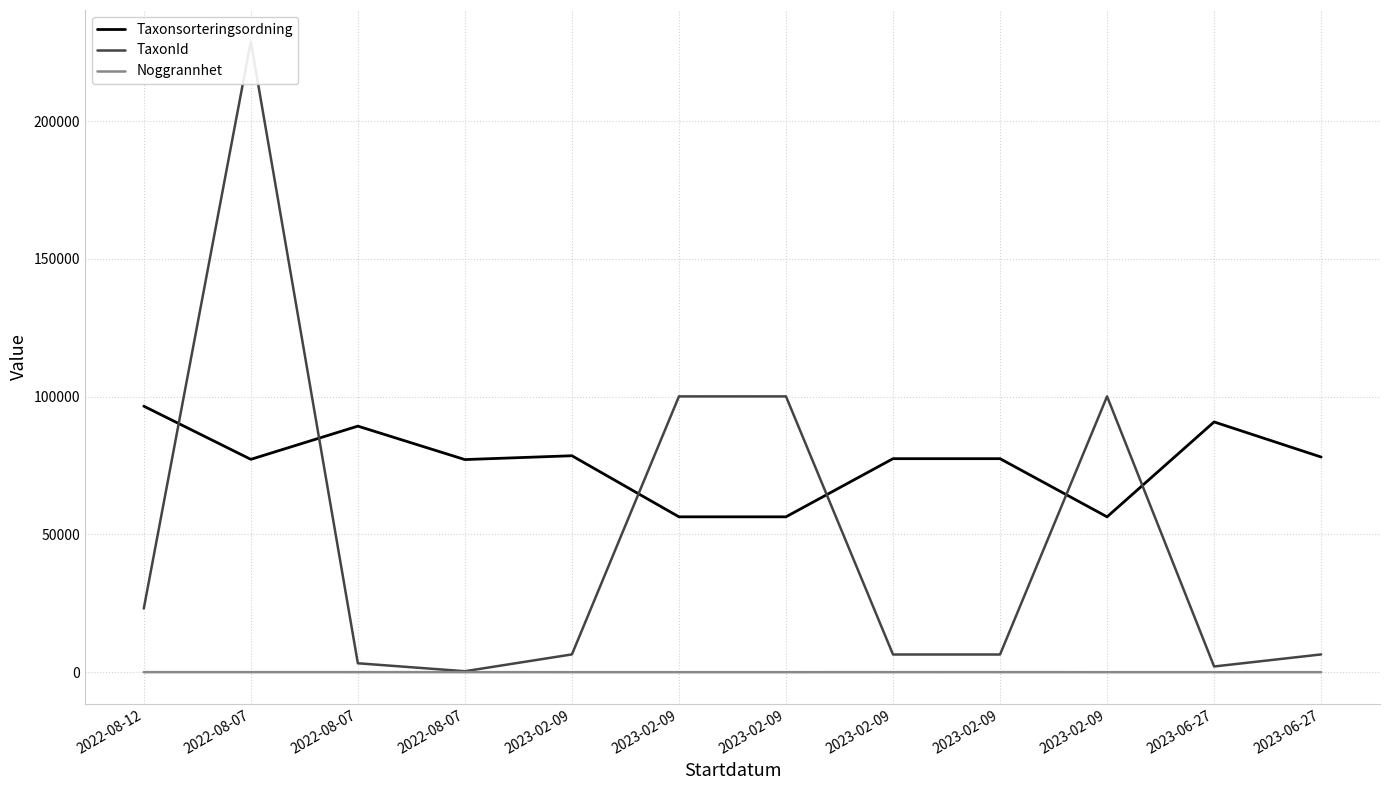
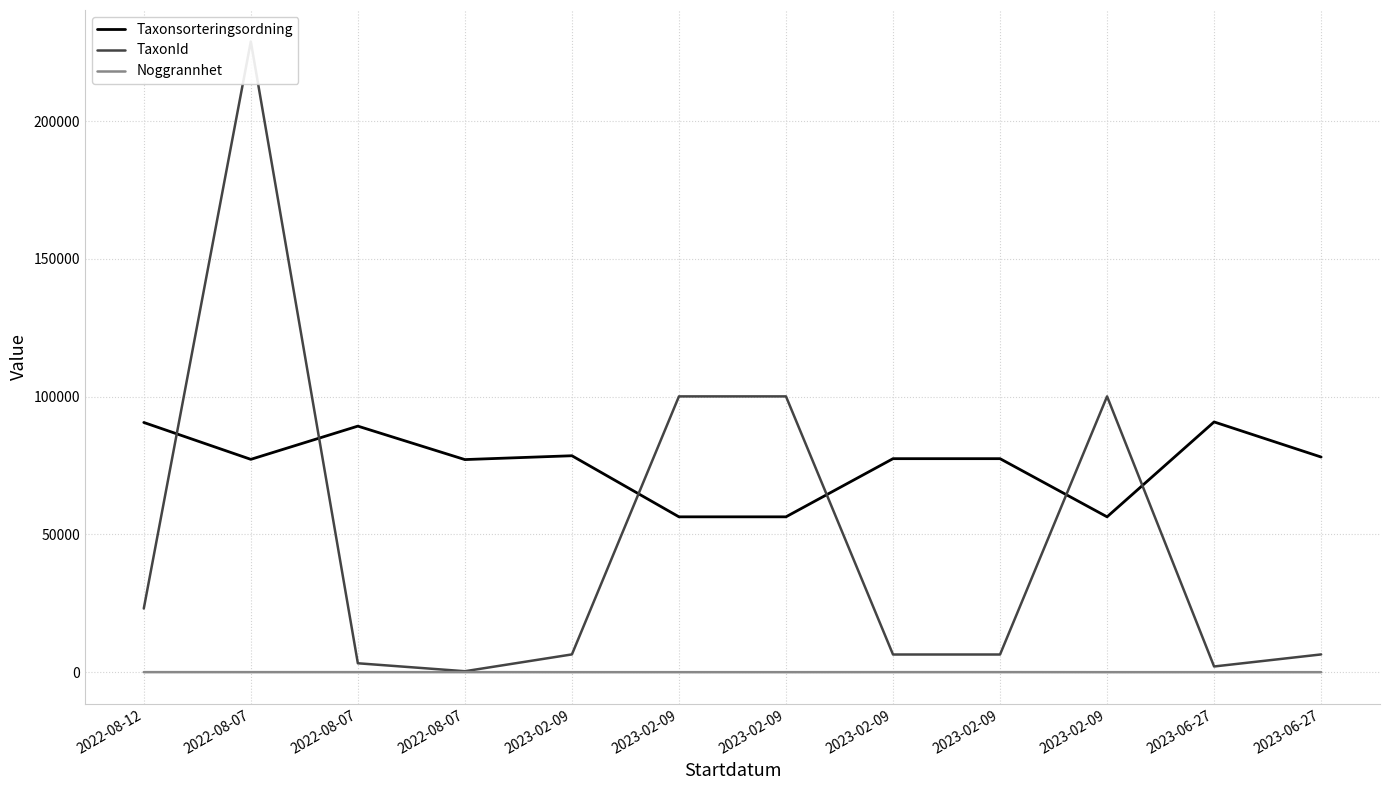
  {
    "Taxonsorteringsordning": {
-     "2022-08-12": 97000
+     "2022-08-12": 91000
    },
    "TaxonId": {
      "2022-08-12": 23000
    },
    "Noggrannhet": {
      "2022-08-12": 0
    }
  }
